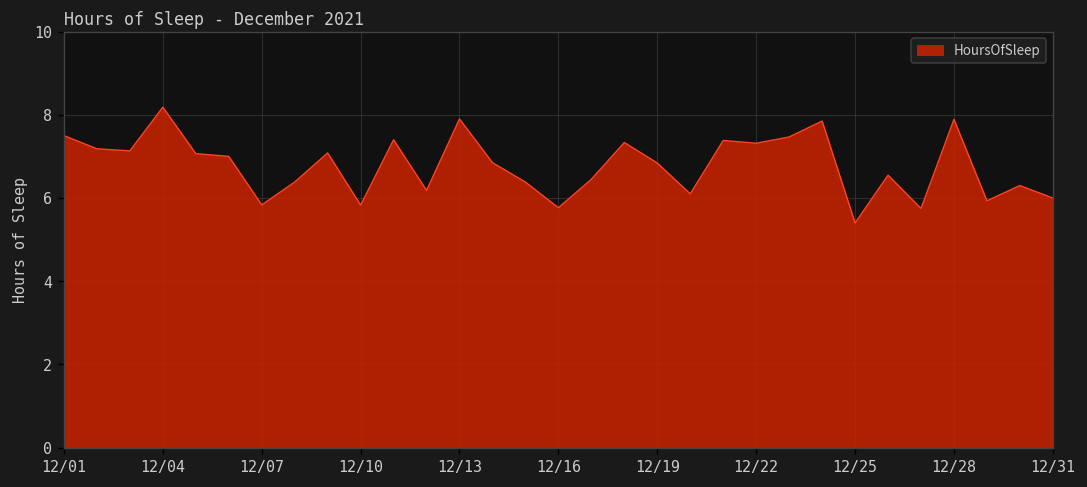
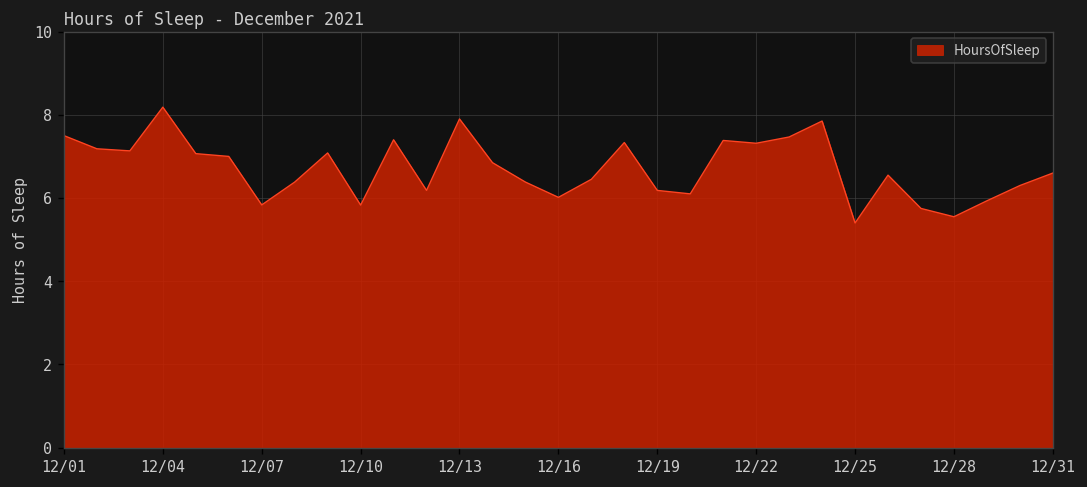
  {
    "12/01": 7.5,
    "12/04": 8.2,
    "12/07": 5.8,
    "12/10": 5.8,
    "12/13": 7.9,
-   "12/16": 5.8,
-   "12/19": 6.8,
+   "12/16": 6.0,
+   "12/19": 6.2,
    "12/22": 7.3,
    "12/25": 5.4,
-   "12/28": 7.9,
-   "12/31": 6.0
+   "12/28": 5.6,
+   "12/31": 6.6
  }
